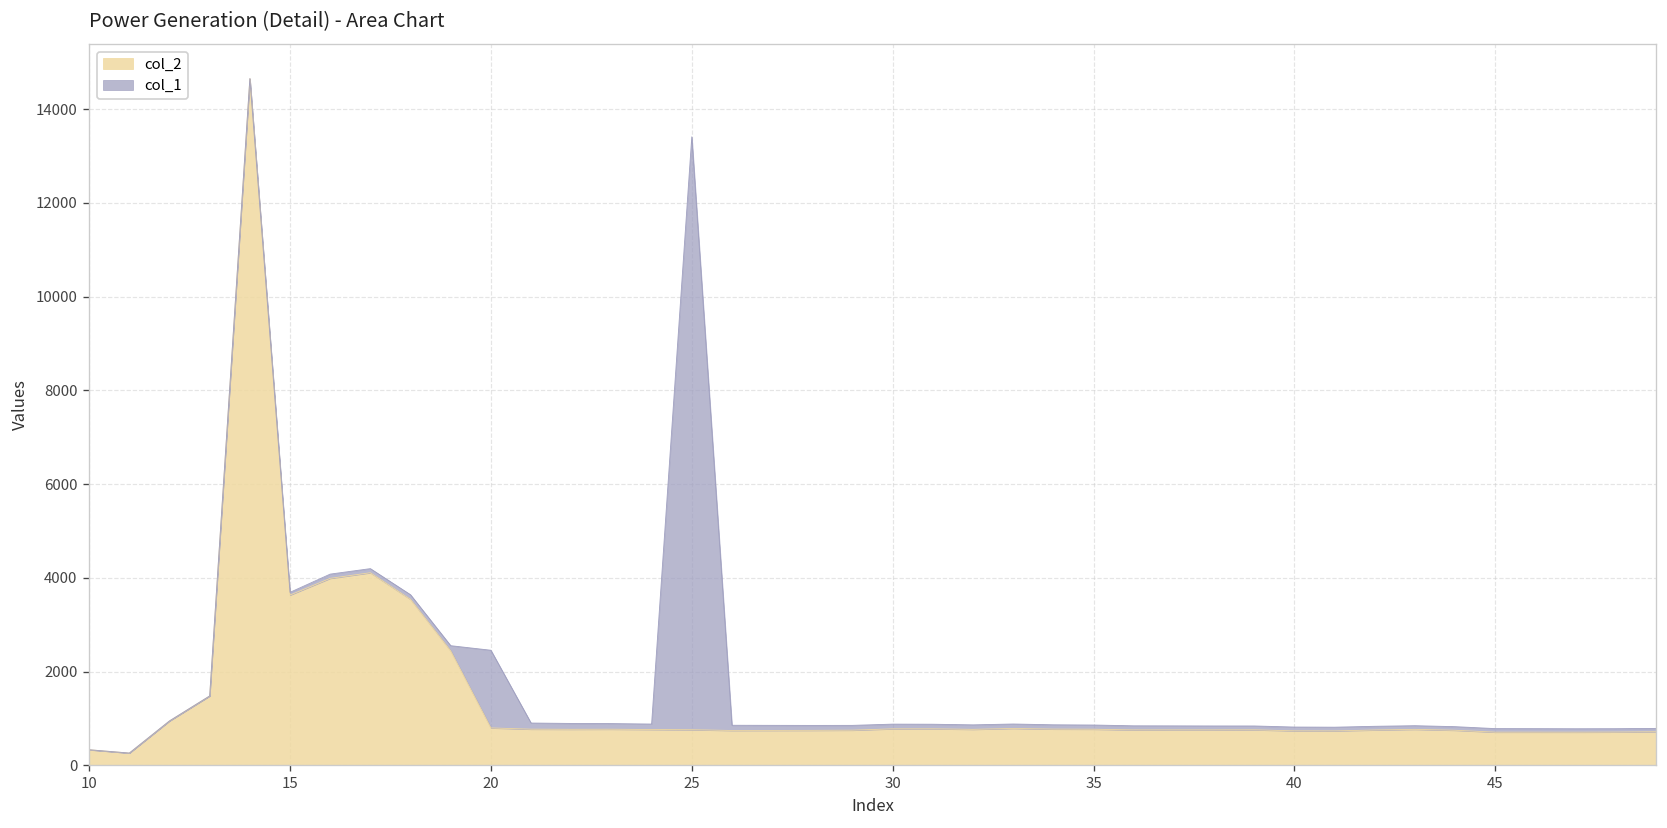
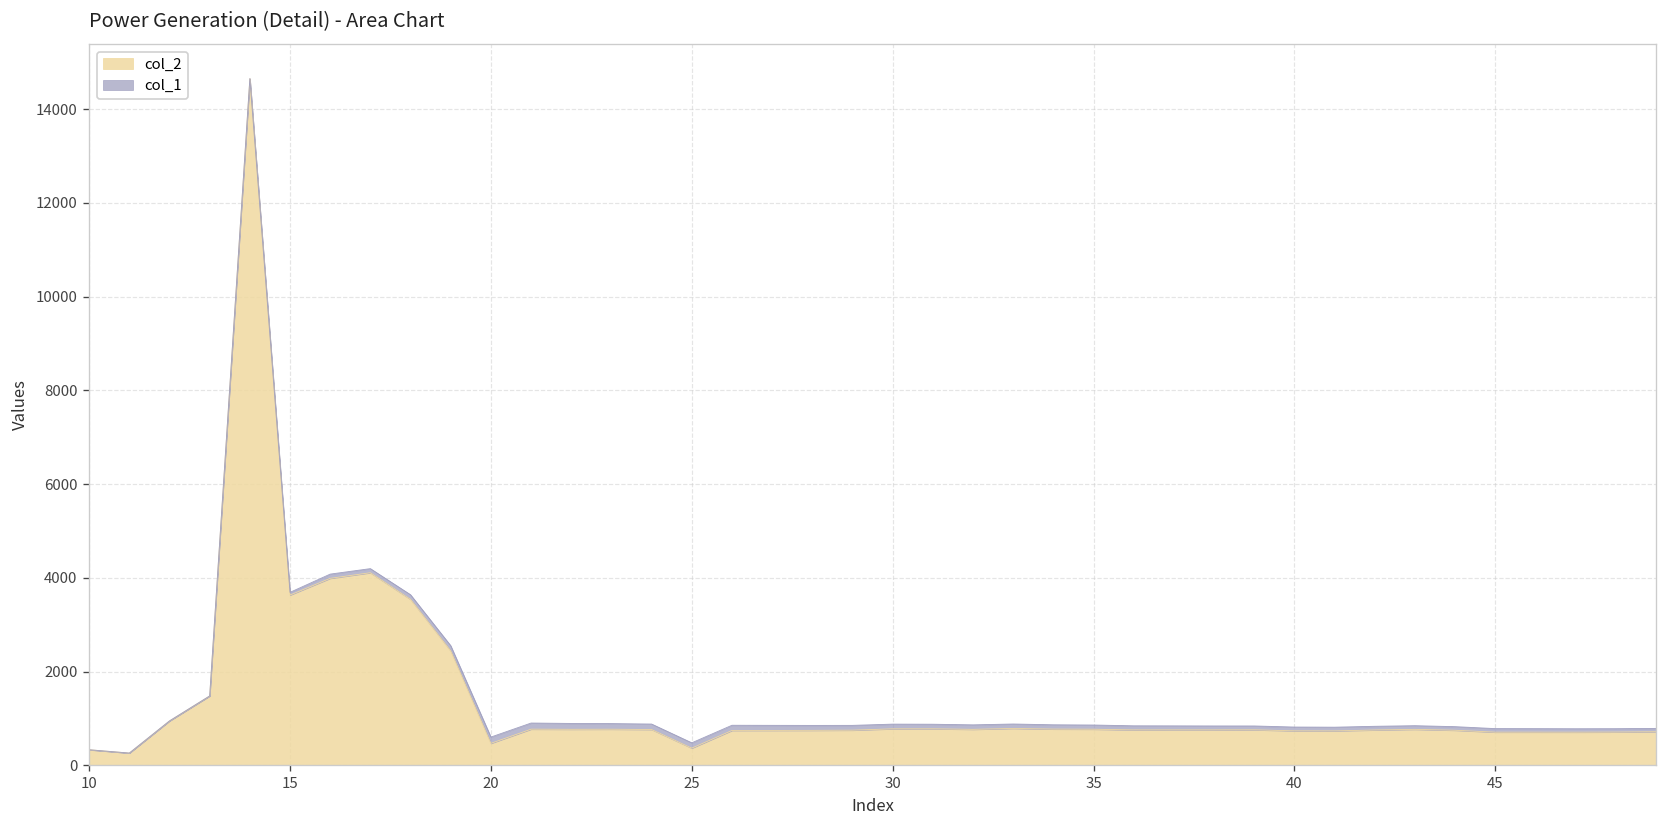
  {
    "col_2": {
-     "20": 800,
-     "25": 800,
+     "20": 500,
+     "25": 400,
      "30": 800,
      "35": 800,
      "40": 700,
      "45": 700
    },
    "col_1": {
-     "20": 1700,
-     "25": 12700,
+     "20": 100,
+     "25": 100,
      "30": 100,
      "35": 100,
      "40": 100,
      "45": 100
    }
  }
